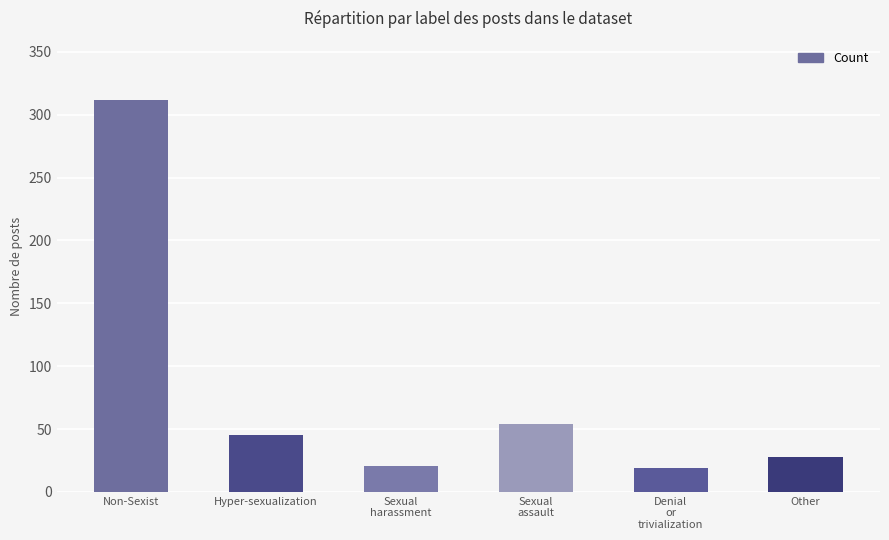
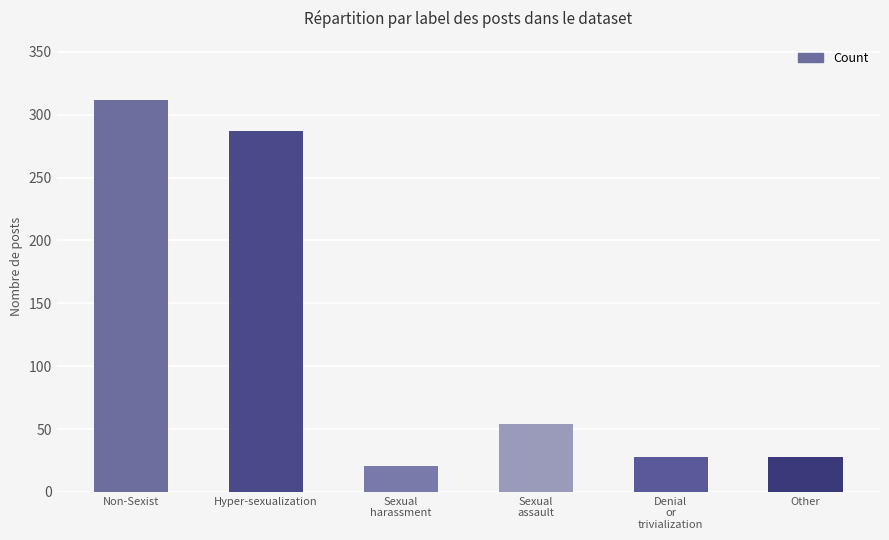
  {
    "Non-Sexist": 312,
-   "Hyper-sexualization": 45,
+   "Hyper-sexualization": 287,
    "Sexual harassment": 21,
    "Sexual assault": 54,
-   "Denial or trivialization": 19,
+   "Denial or trivialization": 28,
    "Other": 28
  }
